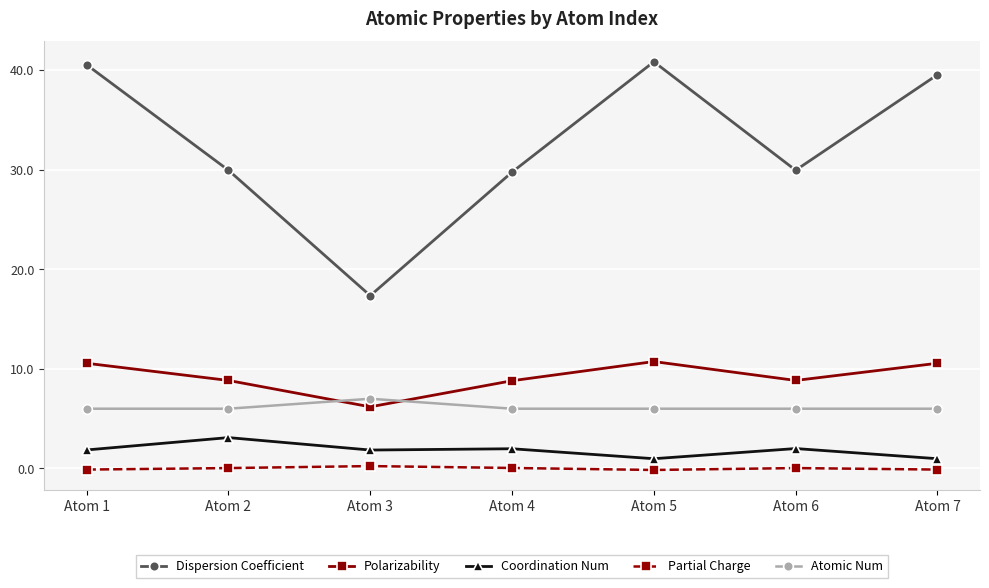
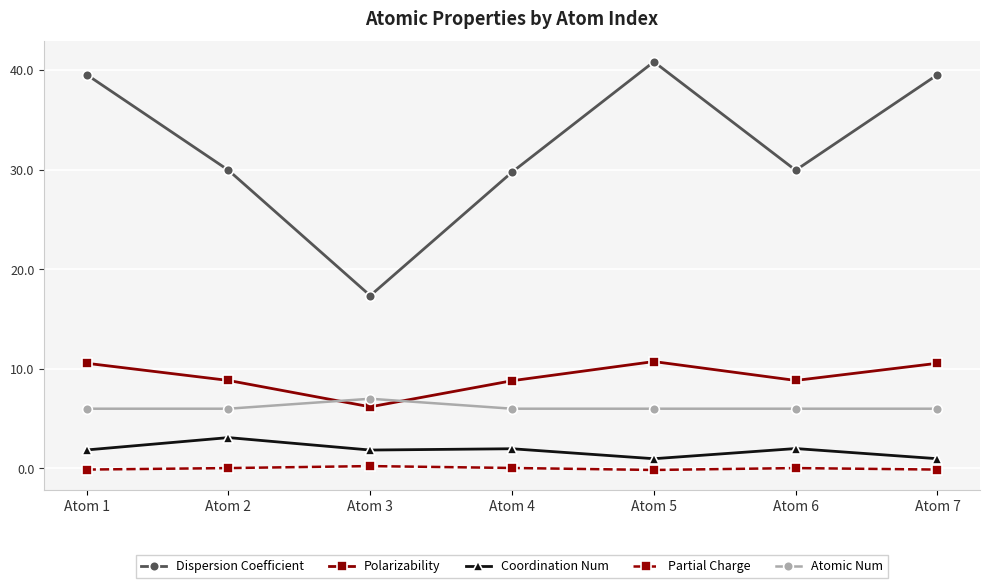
  {
    "Dispersion Coefficient": {
-     "Atom 1": 41,
+     "Atom 1": 40,
      "Atom 2": 30,
      "Atom 3": 17,
      "Atom 4": 30,
      "Atom 5": 41,
      "Atom 6": 30,
      "Atom 7": 40
    },
    "Coordination Num": {
      "Atom 1": 2,
      "Atom 2": 3,
      "Atom 3": 2,
      "Atom 4": 2,
      "Atom 5": 1,
      "Atom 6": 2,
      "Atom 7": 1
    },
    "Atomic Num": {
      "Atom 1": 6,
      "Atom 2": 6,
      "Atom 3": 7,
      "Atom 4": 6,
      "Atom 5": 6,
      "Atom 6": 6,
      "Atom 7": 6
    }
  }
